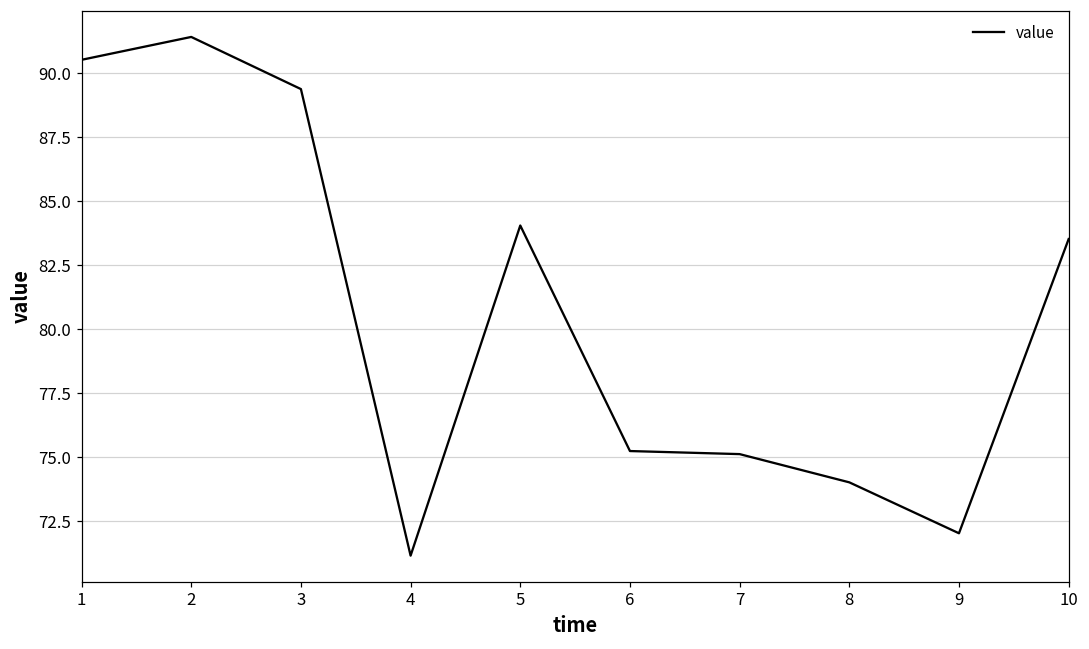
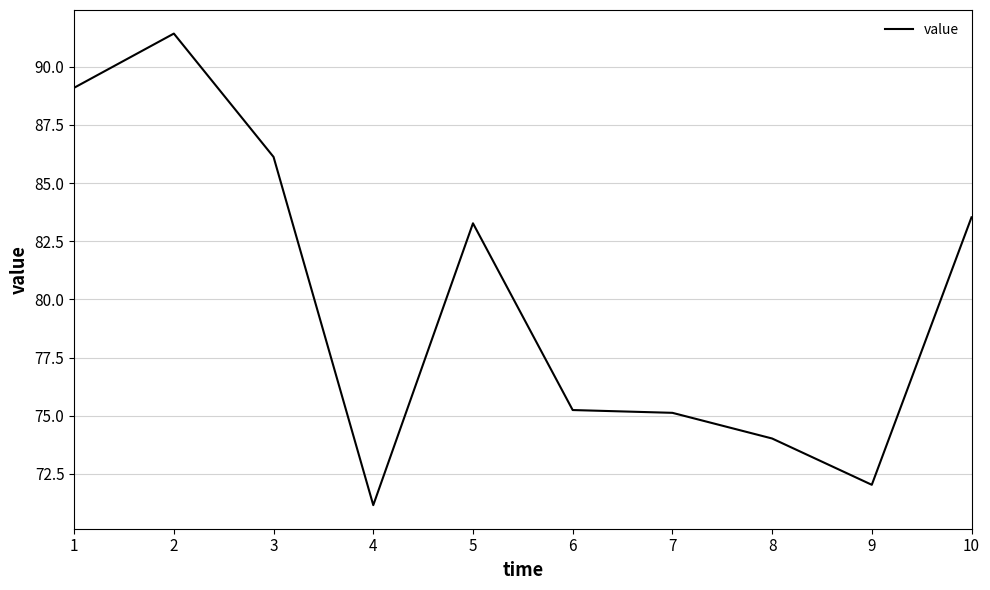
  {
-   "1": 90.5,
+   "1": 89.1,
    "2": 91.4,
-   "3": 89.4,
+   "3": 86.1,
    "4": 71.2,
-   "5": 84.1,
+   "5": 83.3,
    "6": 75.2,
    "7": 75.1,
    "8": 74.0,
    "9": 72.0,
    "10": 83.5
  }
